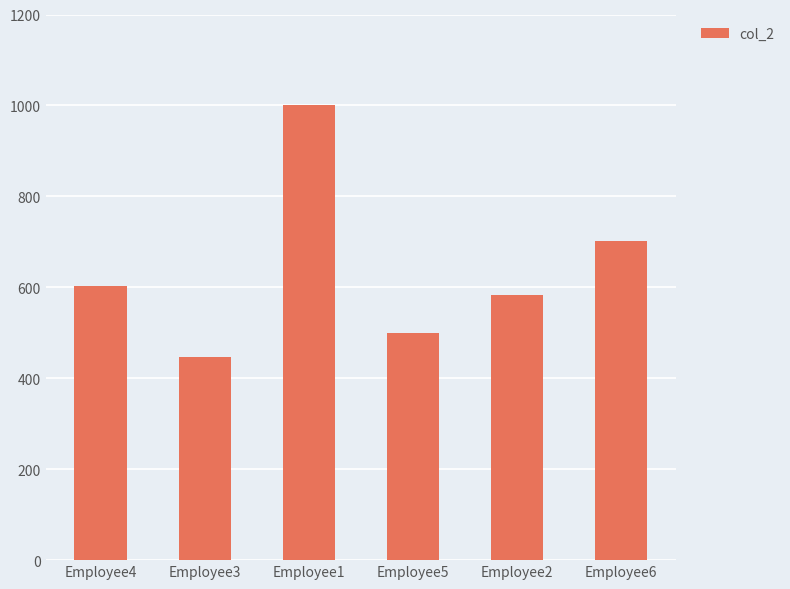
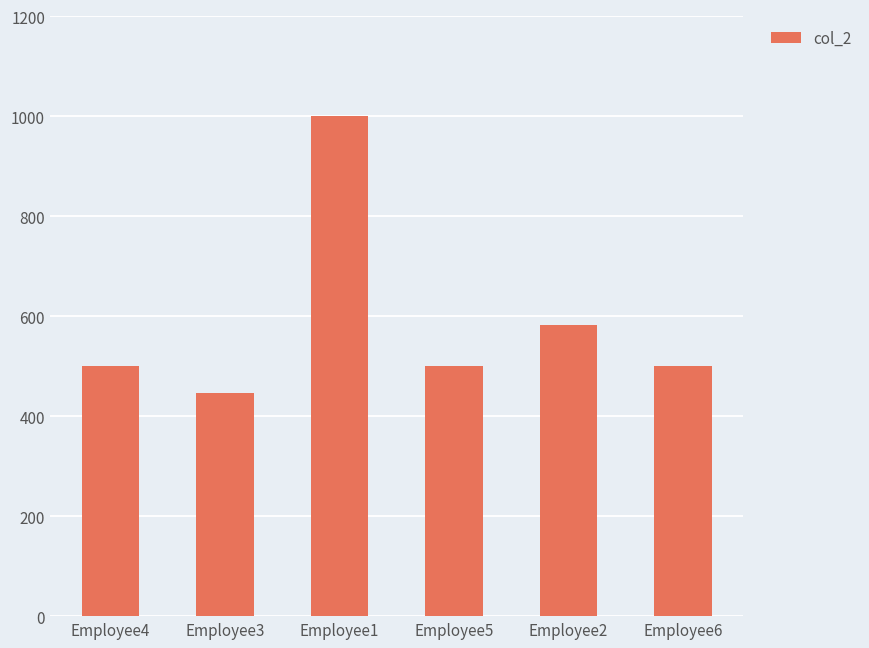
  {
-   "Employee4": 600,
+   "Employee4": 500,
    "Employee3": 450,
    "Employee1": 1000,
    "Employee5": 500,
    "Employee2": 580,
-   "Employee6": 700
+   "Employee6": 500
  }
